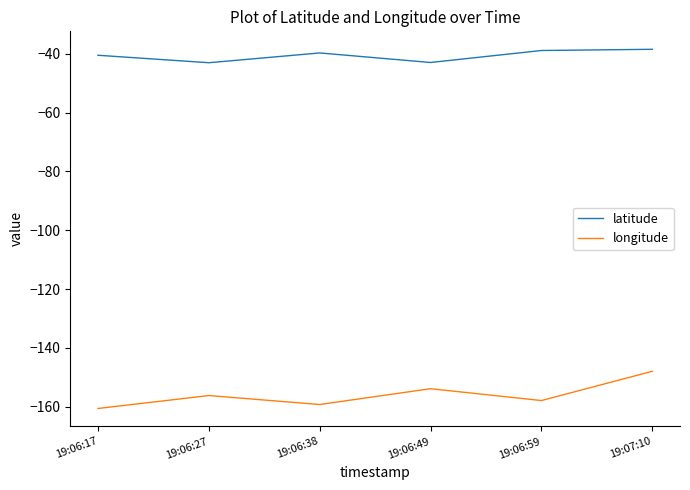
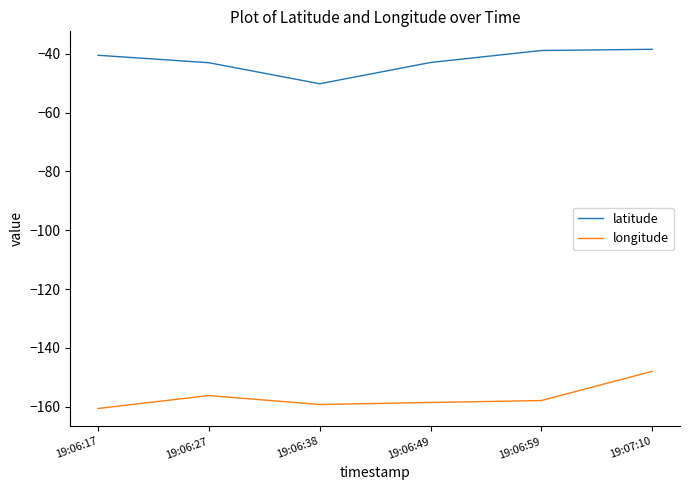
  {
    "latitude": {
      "19:06:17": -41,
      "19:06:27": -43,
-     "19:06:38": -40,
+     "19:06:38": -50,
      "19:06:49": -43,
      "19:06:59": -39,
      "19:07:10": -38
    },
    "longitude": {
      "19:06:17": -161,
      "19:06:27": -156,
      "19:06:38": -159,
-     "19:06:49": -154,
+     "19:06:49": -159,
      "19:06:59": -158,
      "19:07:10": -148
    }
  }
